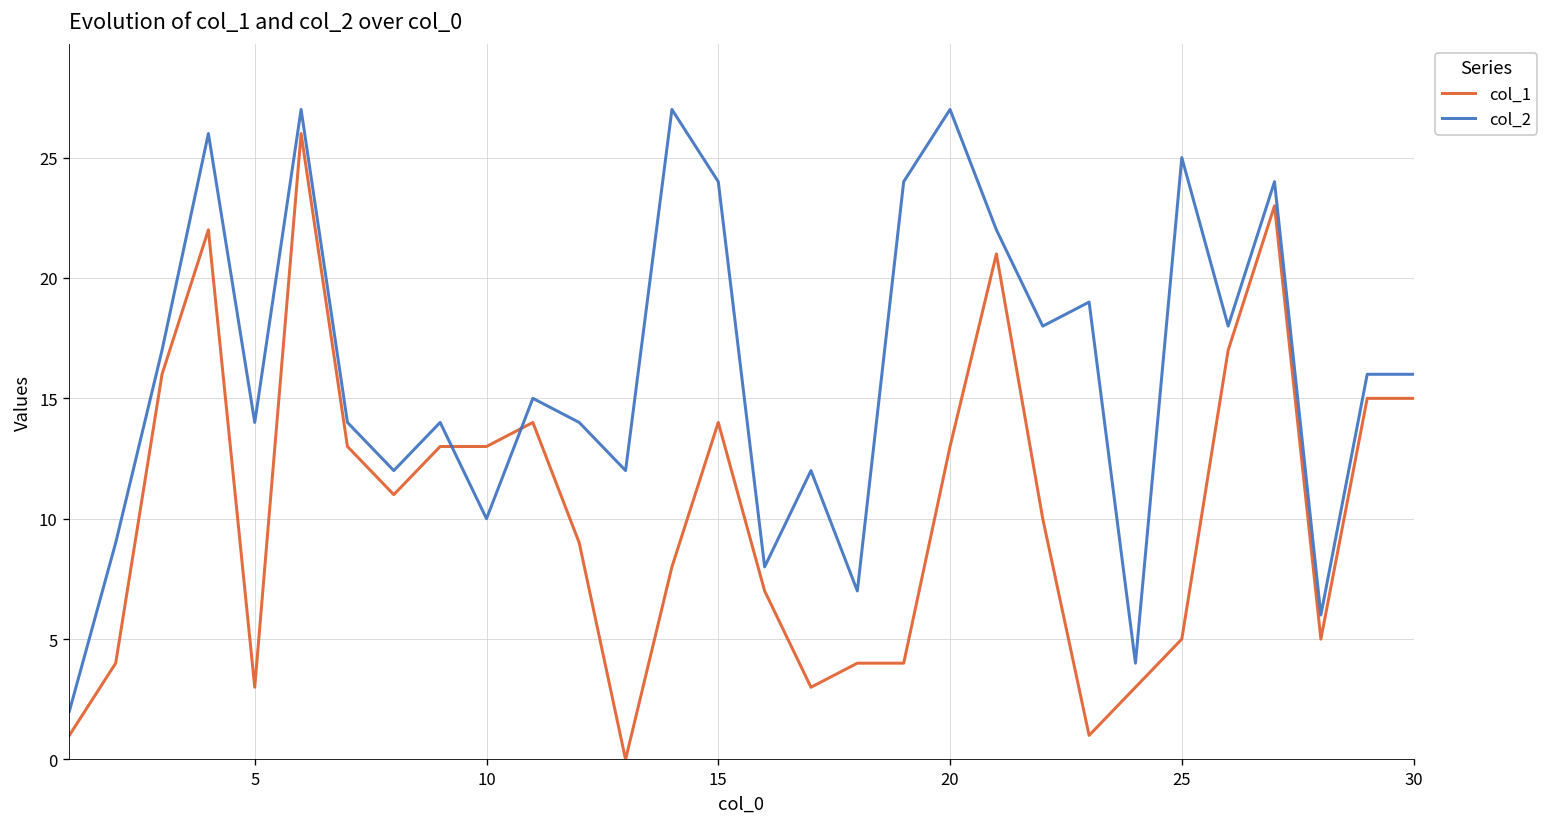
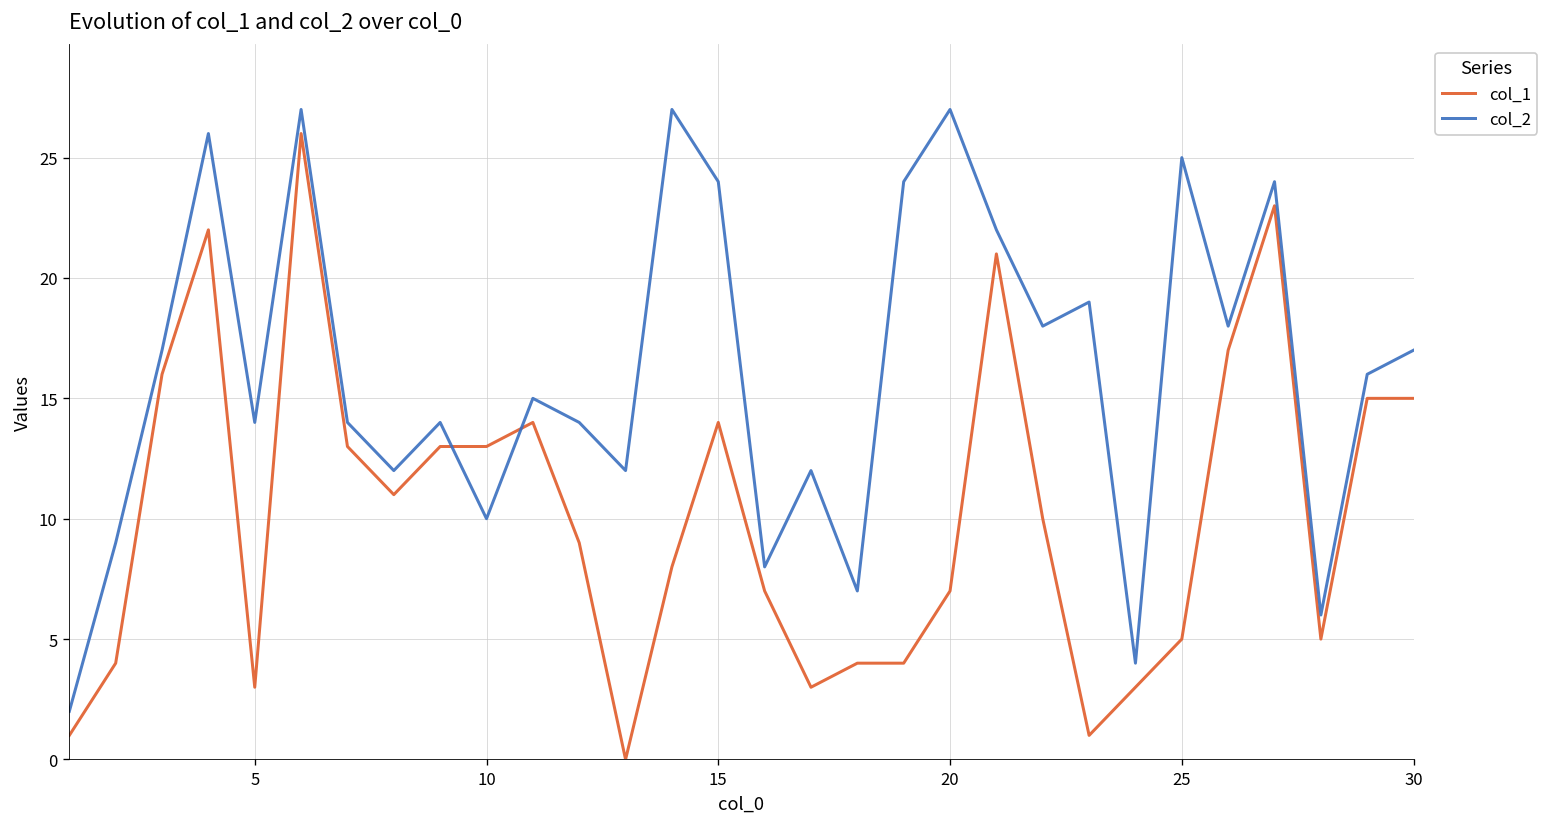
  {
    "col_1": {
      "5": 3,
      "10": 13,
      "15": 14,
-     "20": 13,
+     "20": 7,
      "25": 5,
      "30": 15
    },
    "col_2": {
      "5": 14,
      "10": 10,
      "15": 24,
      "20": 27,
      "25": 25,
-     "30": 16
+     "30": 17
    }
  }
